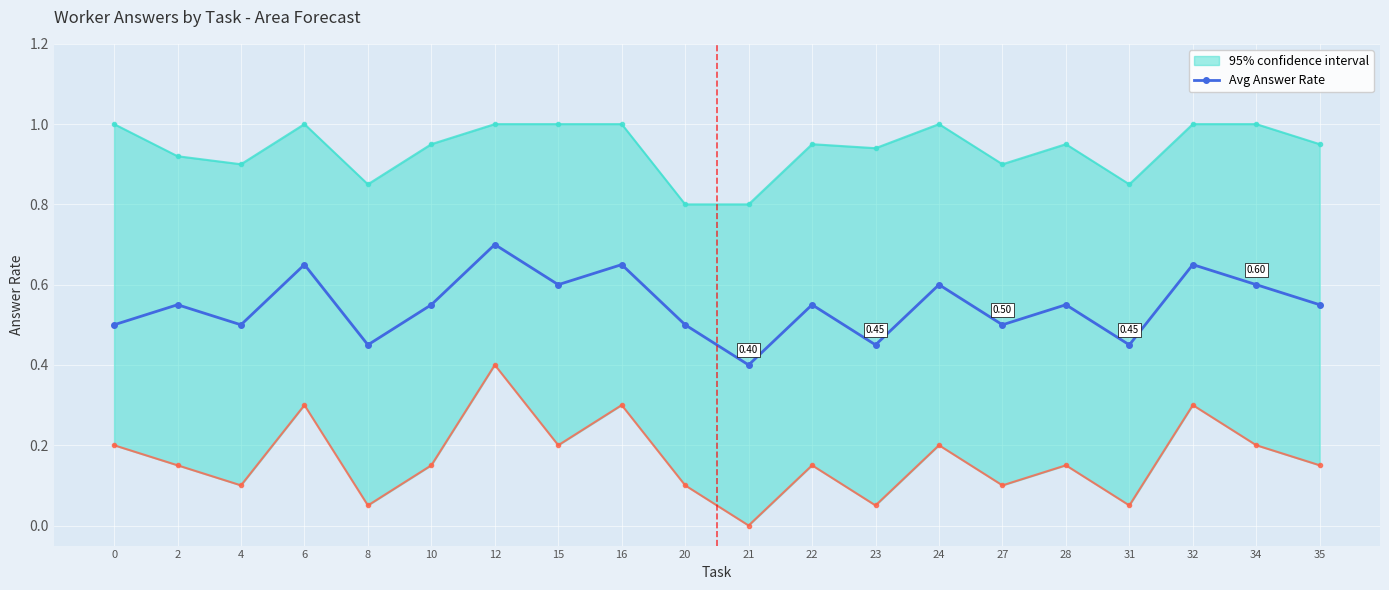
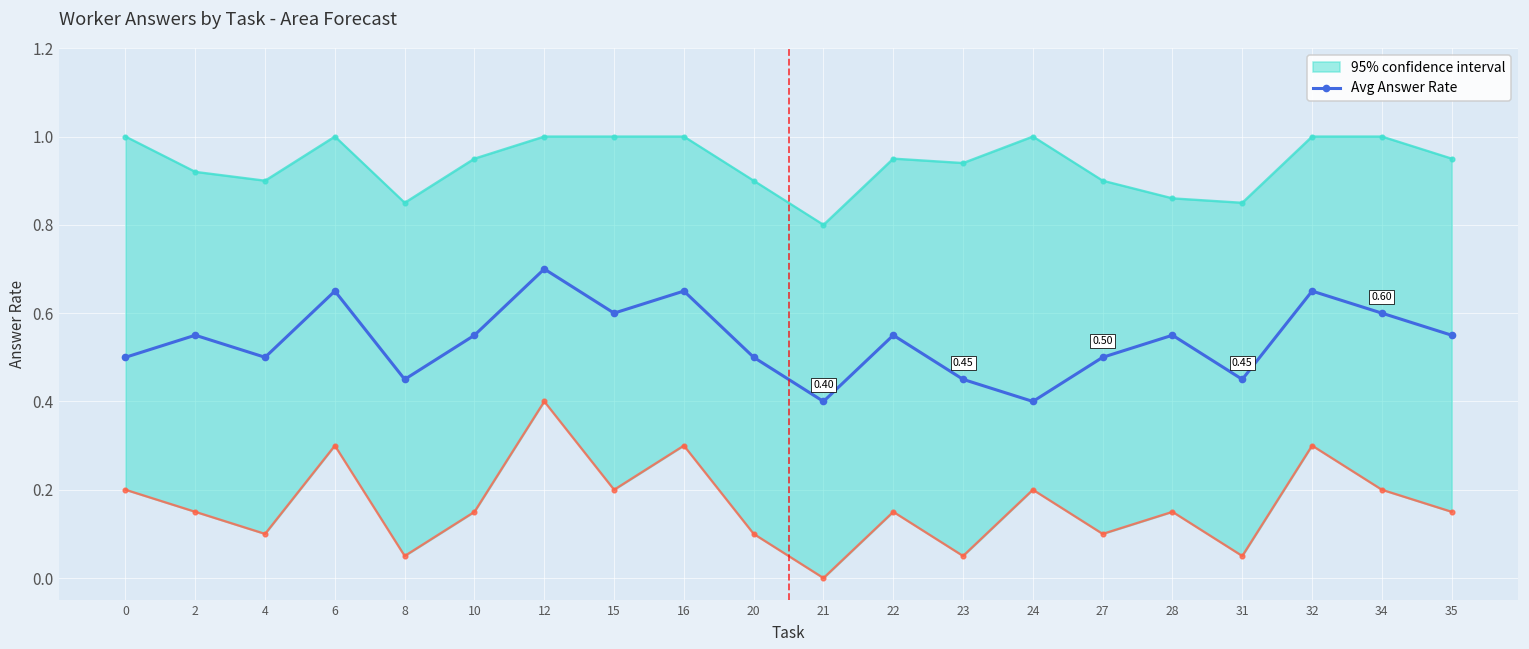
  {
    "Avg Answer Rate": {
      "0": 0.5,
      "2": 0.55,
      "4": 0.5,
      "6": 0.65,
      "8": 0.45,
      "10": 0.55,
      "12": 0.7,
      "15": 0.6,
      "16": 0.65,
      "20": 0.5,
      "22": 0.55,
-     "24": 0.6,
+     "24": 0.4,
      "28": 0.55,
      "32": 0.65,
      "35": 0.55
    },
    "95% confidence interval": {
      "0": 1.00,
      "2": 0.92,
      "4": 0.90,
      "6": 1.00,
      "8": 0.85,
      "10": 0.95,
      "12": 1.00,
      "15": 1.00,
      "16": 1.00,
-     "20": 0.8,
+     "20": 0.9,
      "21": 0.80,
      "22": 0.95,
      "23": 0.94,
      "24": 1.00,
      "27": 0.90,
-     "28": 0.95,
+     "28": 0.86,
      "31": 0.85,
      "32": 1.00,
      "34": 1.00,
      "35": 0.95
    }
  }
